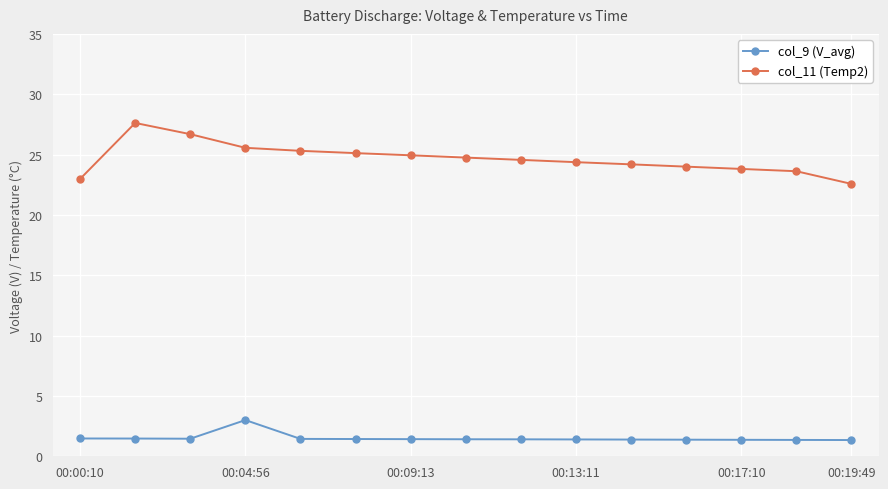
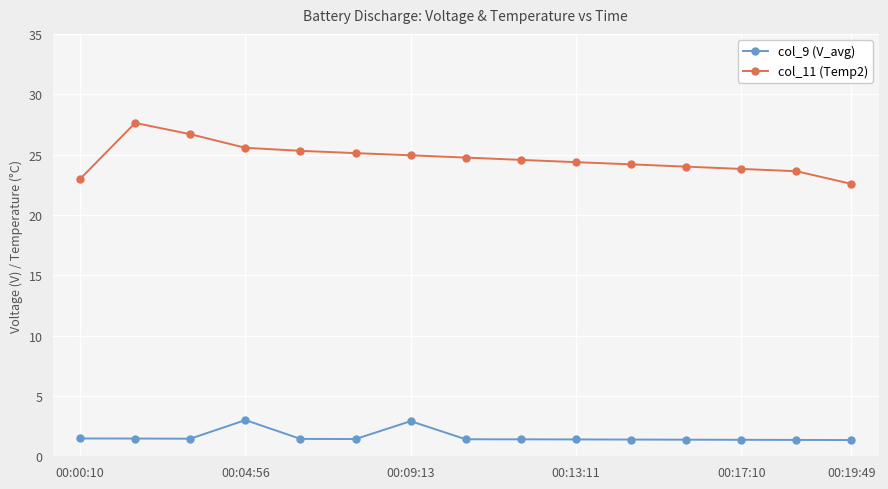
  {
    "col_9 (V_avg)": {
      "00:00:10": 1.5,
      "00:04:56": 3.0,
-     "00:09:13": 1.4,
+     "00:09:13": 2.9,
      "00:13:11": 1.4,
      "00:17:10": 1.4,
      "00:19:49": 1.3
    },
    "col_11 (Temp2)": {
      "00:00:10": 23.0,
      "00:04:56": 25.6,
      "00:09:13": 24.9,
      "00:13:11": 24.4,
      "00:17:10": 23.8,
      "00:19:49": 22.6
    }
  }
